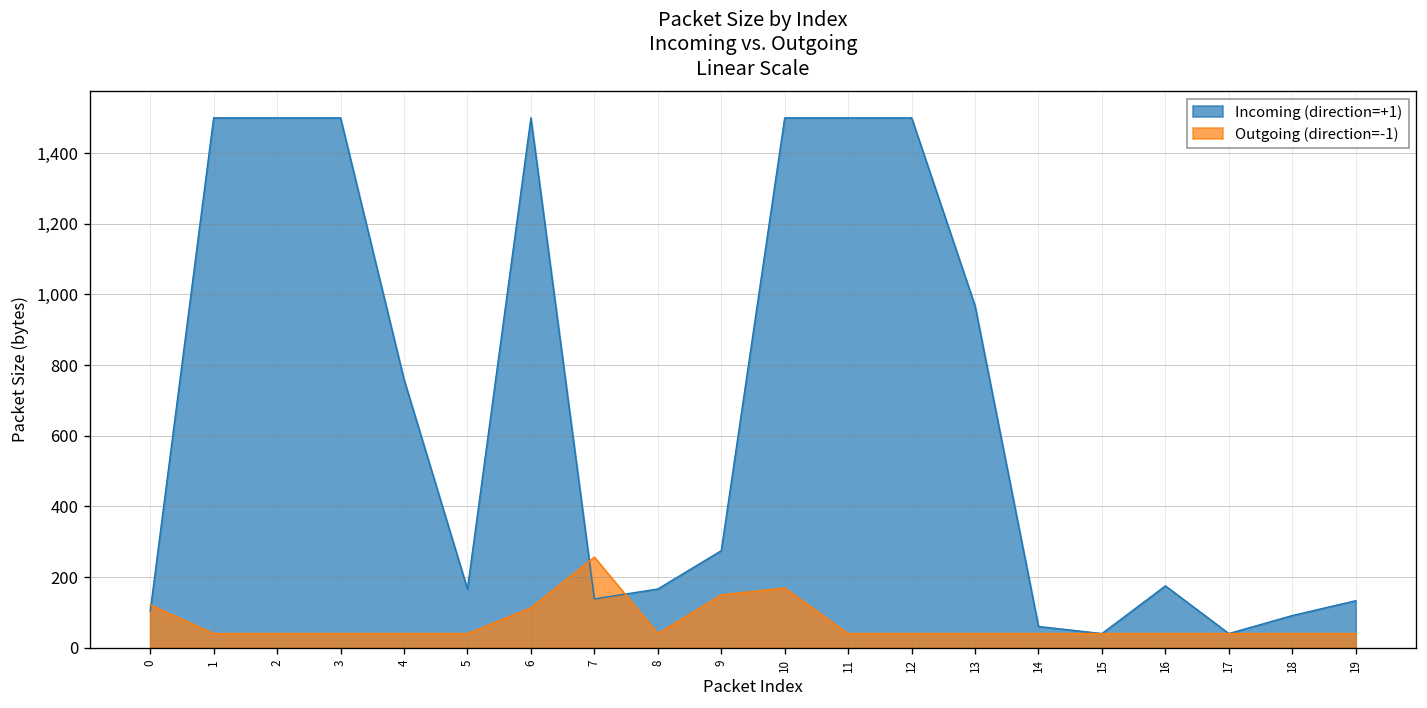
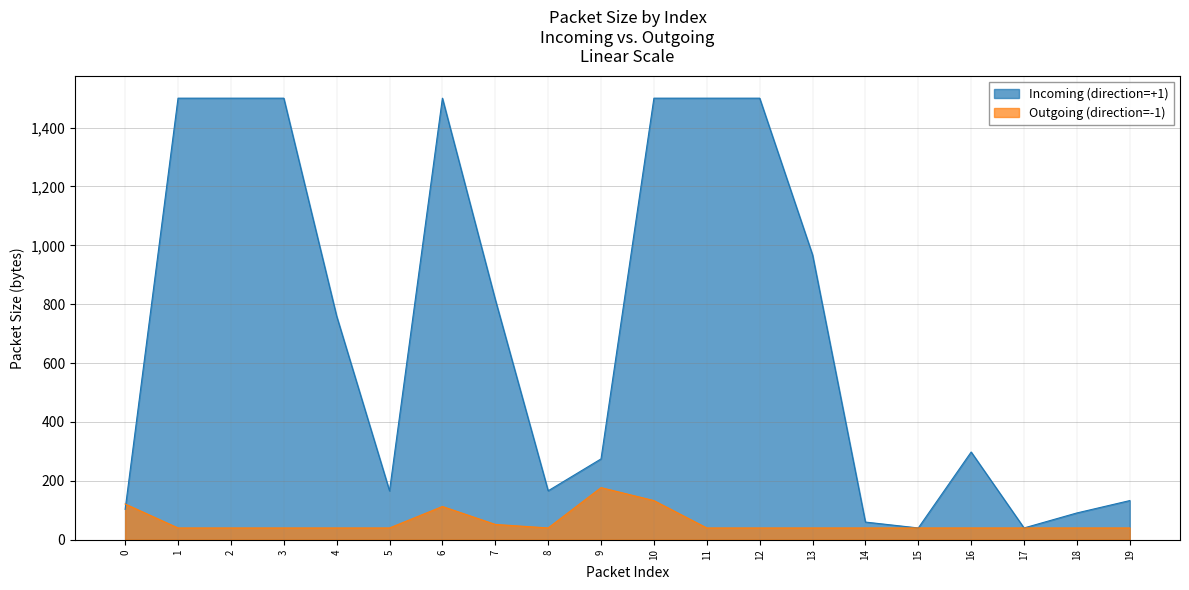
  {
    "Incoming (direction=+1)": {
      "0": "100",
      "1": "1,500",
      "2": "1,500",
      "3": "1,500",
      "4": "760",
      "5": "170",
      "6": "1,500",
-     "7": "140",
+     "7": "820",
      "8": "170",
      "9": "270",
      "10": "1,500",
      "11": "1,500",
      "12": "1,500",
      "13": "970",
      "14": "60",
-     "16": "180",
+     "16": "300",
      "18": "90",
      "19": "130"
    },
    "Outgoing (direction=-1)": {
      "0": "120",
      "1": "40",
      "2": "40",
      "3": "40",
      "4": "40",
      "5": "40",
      "6": "110",
-     "7": "260",
+     "7": "50",
      "8": "40",
-     "9": "150",
-     "10": "170",
+     "9": "180",
+     "10": "130",
      "11": "40",
      "12": "40",
      "13": "40",
      "14": "40",
      "16": "40",
      "18": "40",
      "19": "40"
    }
  }
